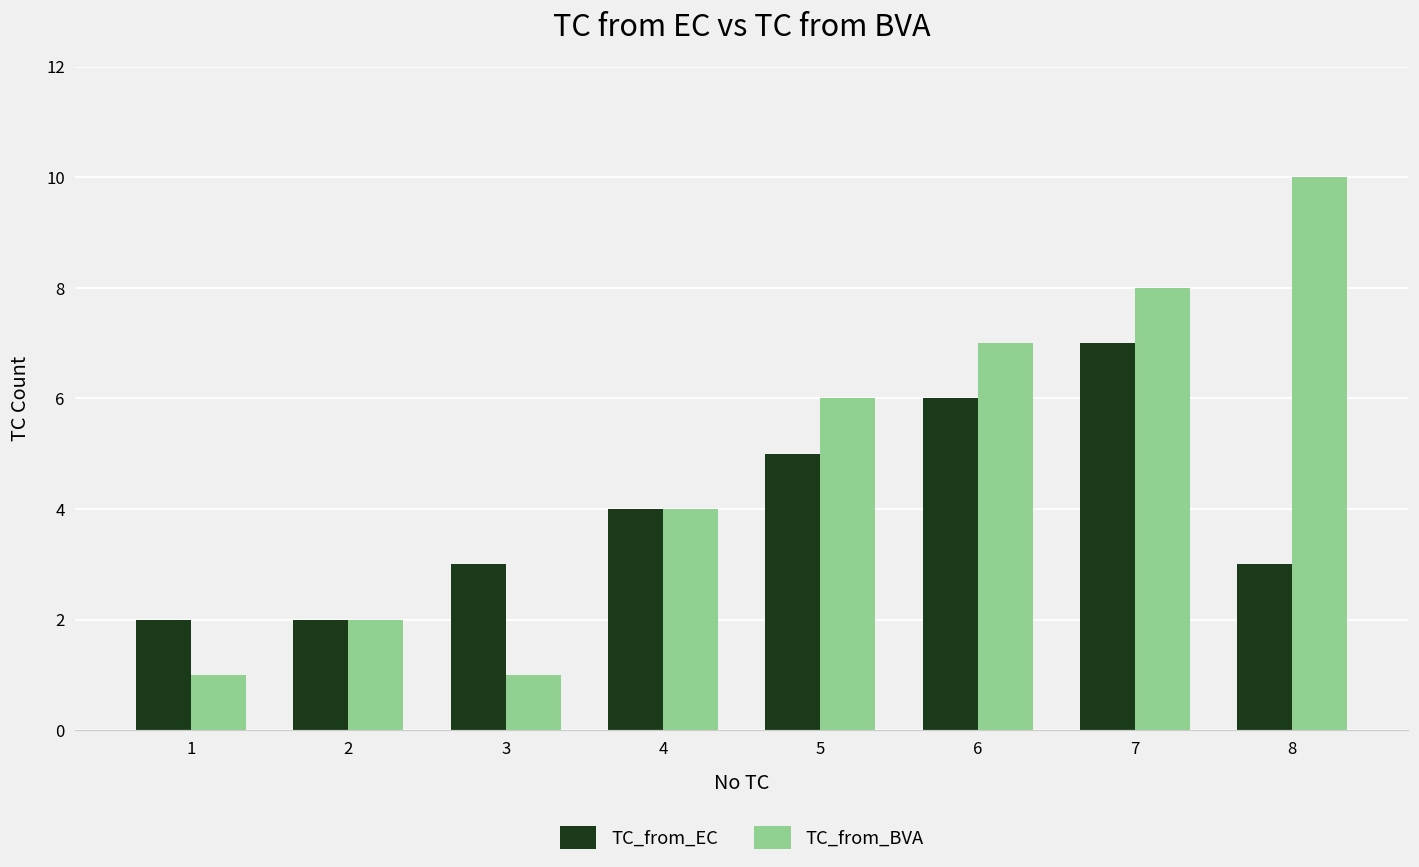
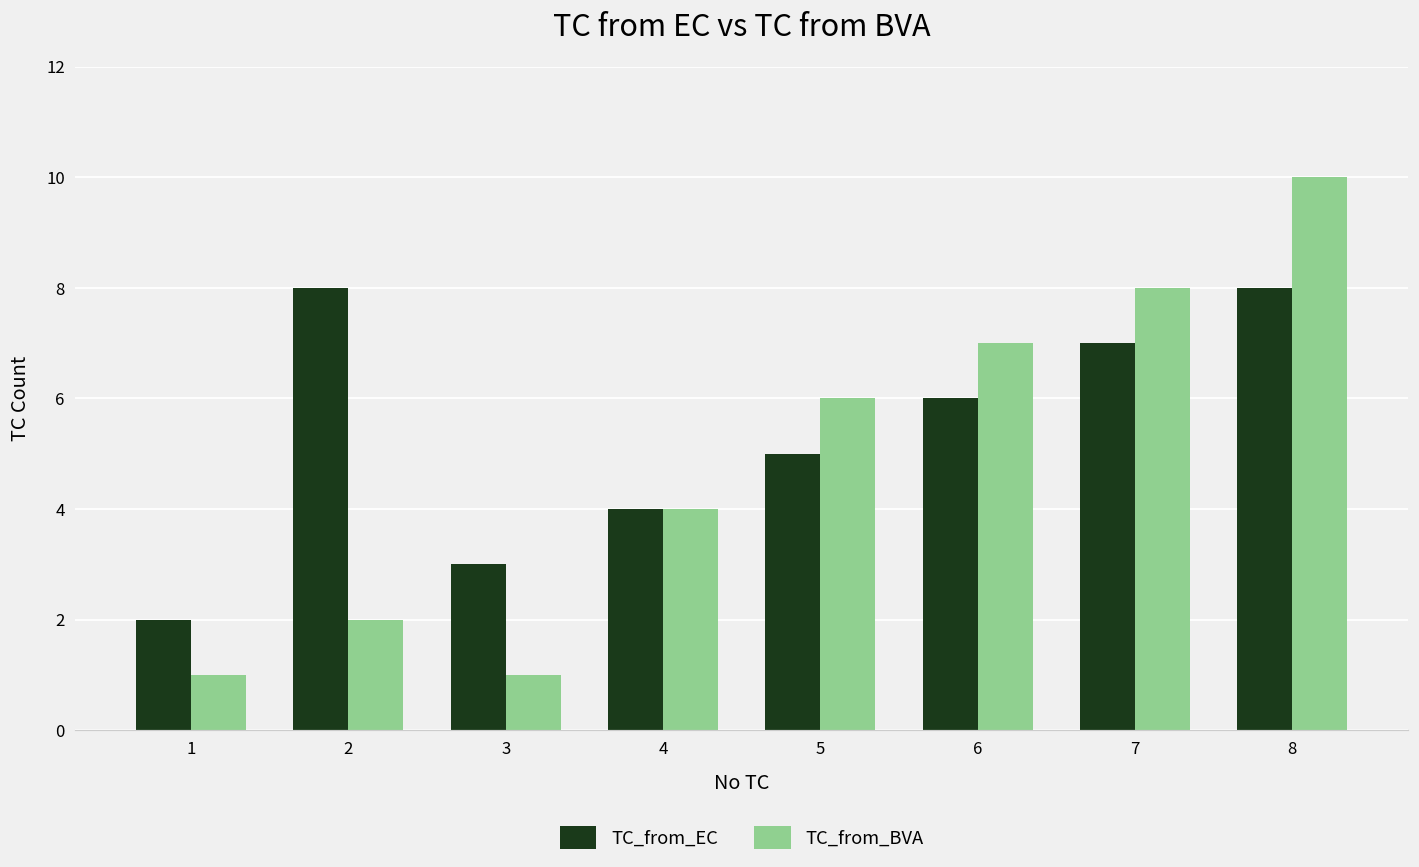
  {
    "TC_from_EC": {
      "1": 2,
-     "2": 2,
+     "2": 8,
      "3": 3,
      "4": 4,
      "5": 5,
      "6": 6,
      "7": 7,
-     "8": 3
+     "8": 8
    },
    "TC_from_BVA": {
      "1": 1,
      "2": 2,
      "3": 1,
      "4": 4,
      "5": 6,
      "6": 7,
      "7": 8,
      "8": 10
    }
  }
